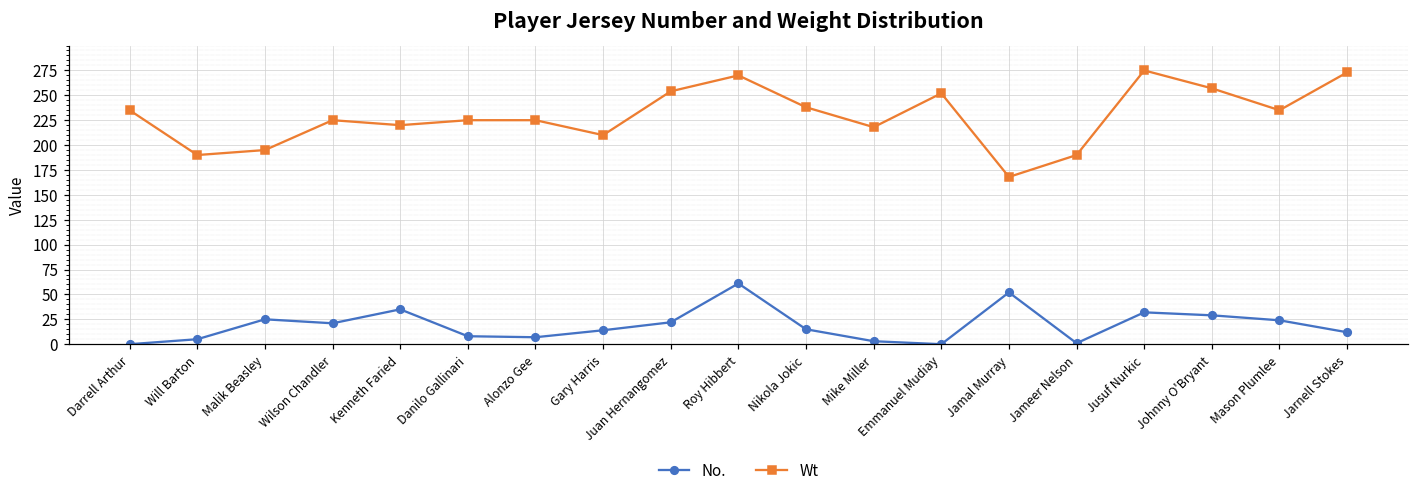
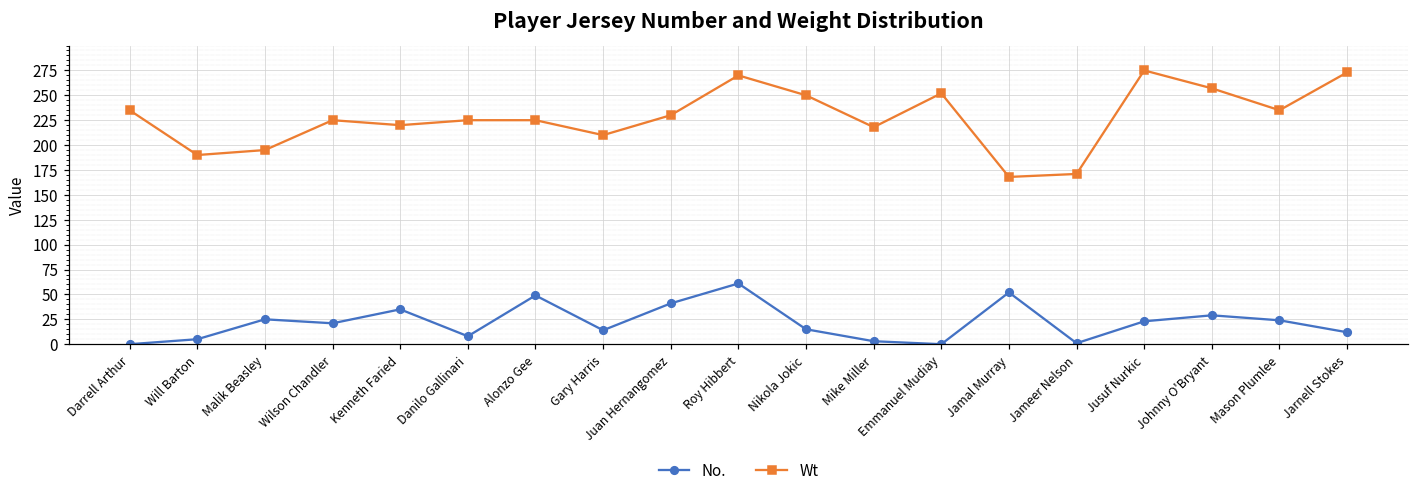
  {
    "No.": {
      "Darrell Arthur": 0,
      "Will Barton": 10,
      "Malik Beasley": 30,
      "Wilson Chandler": 20,
      "Kenneth Faried": 40,
      "Danilo Gallinari": 10,
-     "Alonzo Gee": 10,
+     "Alonzo Gee": 50,
      "Gary Harris": 10,
-     "Juan Hernangomez": 20,
+     "Juan Hernangomez": 40,
      "Roy Hibbert": 60,
      "Nikola Jokic": 20,
      "Mike Miller": 0,
      "Emmanuel Mudiay": 0,
      "Jamal Murray": 50,
      "Jameer Nelson": 0,
-     "Jusuf Nurkic": 30,
+     "Jusuf Nurkic": 20,
      "Johnny O'Bryant": 30,
      "Mason Plumlee": 20,
      "Jarnell Stokes": 10
    },
    "Wt": {
      "Darrell Arthur": 240,
      "Will Barton": 190,
      "Malik Beasley": 200,
      "Wilson Chandler": 230,
      "Kenneth Faried": 220,
      "Danilo Gallinari": 230,
      "Alonzo Gee": 230,
      "Gary Harris": 210,
-     "Juan Hernangomez": 250,
+     "Juan Hernangomez": 230,
      "Roy Hibbert": 270,
-     "Nikola Jokic": 240,
+     "Nikola Jokic": 250,
      "Mike Miller": 220,
      "Emmanuel Mudiay": 250,
      "Jamal Murray": 170,
-     "Jameer Nelson": 190,
+     "Jameer Nelson": 170,
      "Jusuf Nurkic": 280,
      "Johnny O'Bryant": 260,
      "Mason Plumlee": 240,
      "Jarnell Stokes": 270
    }
  }
